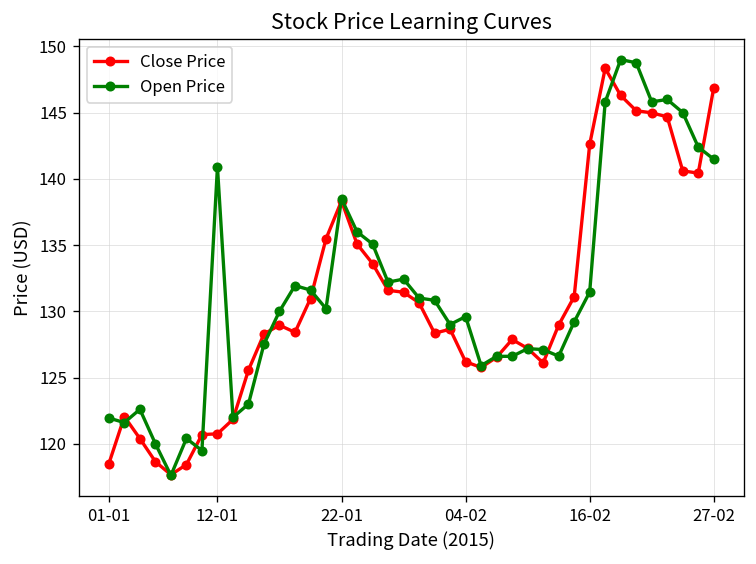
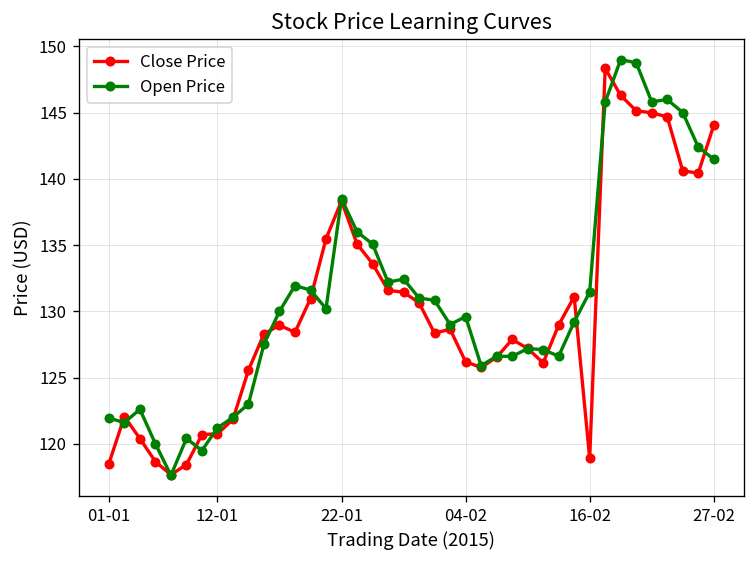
  {
    "Close Price": {
      "01-01": 118.5,
      "12-01": 120.8,
      "04-02": 126.2,
-     "16-02": 142.6,
-     "27-02": 146.9
+     "16-02": 118.9,
+     "27-02": 144.0
    },
    "Open Price": {
      "01-01": 121.9,
-     "12-01": 140.9,
+     "12-01": 121.2,
      "04-02": 129.6,
      "16-02": 131.5,
      "27-02": 141.5
    }
  }
